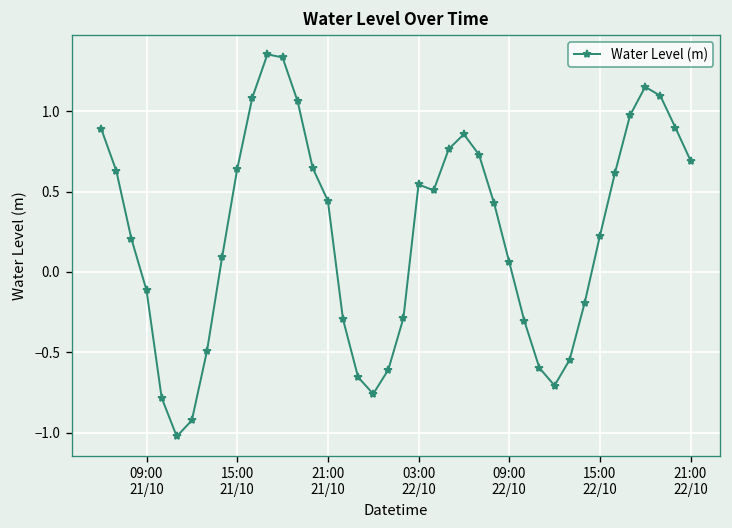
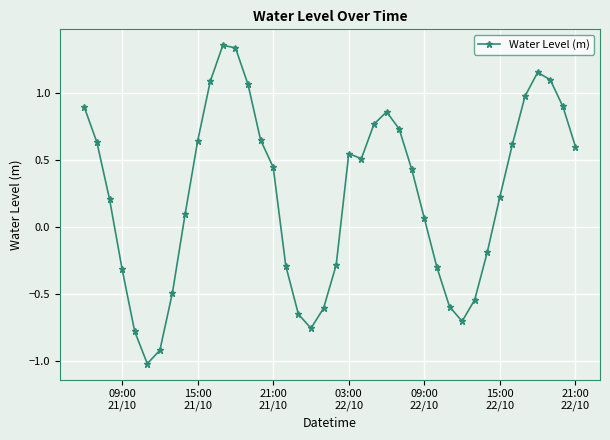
  {
-   "09:00 21/10": -0.11,
+   "09:00 21/10": -0.32,
    "15:00 21/10": 0.64,
    "21:00 21/10": 0.44,
    "03:00 22/10": 0.54,
    "09:00 22/10": 0.06,
    "15:00 22/10": 0.22,
-   "21:00 22/10": 0.69
+   "21:00 22/10": 0.60
  }
